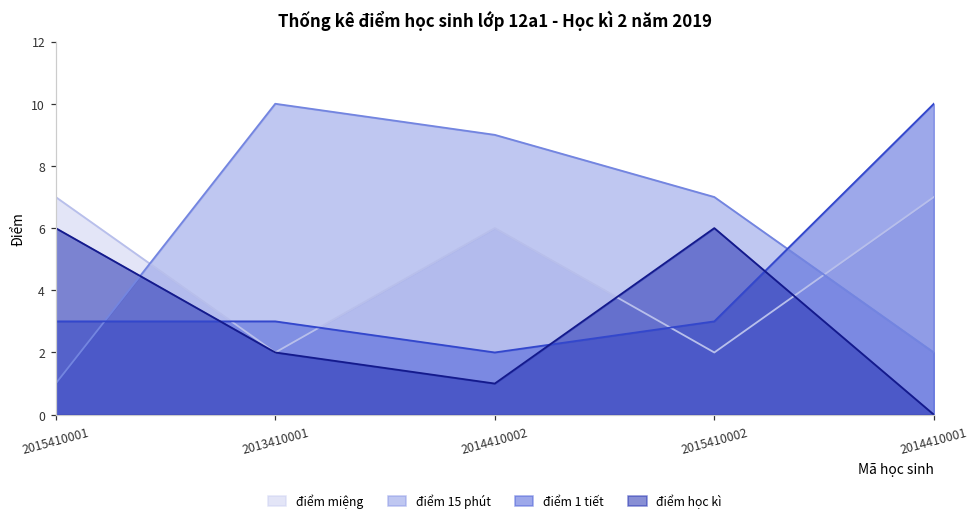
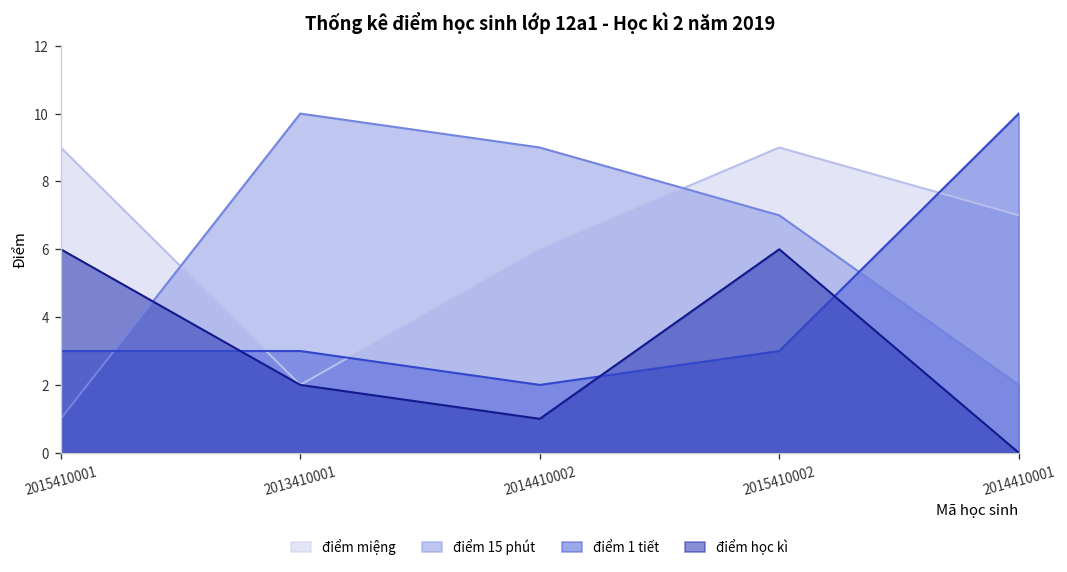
  {
    "điểm miệng": {
-     "2015410001": 7,
+     "2015410001": 9,
      "2014410002": 6,
-     "2015410002": 2,
+     "2015410002": 9,
      "2014410001": 7
    },
    "điểm 15 phút": {
      "2015410001": 1,
      "2013410001": 10,
      "2014410002": 9,
      "2015410002": 7,
      "2014410001": 2
    }
  }
